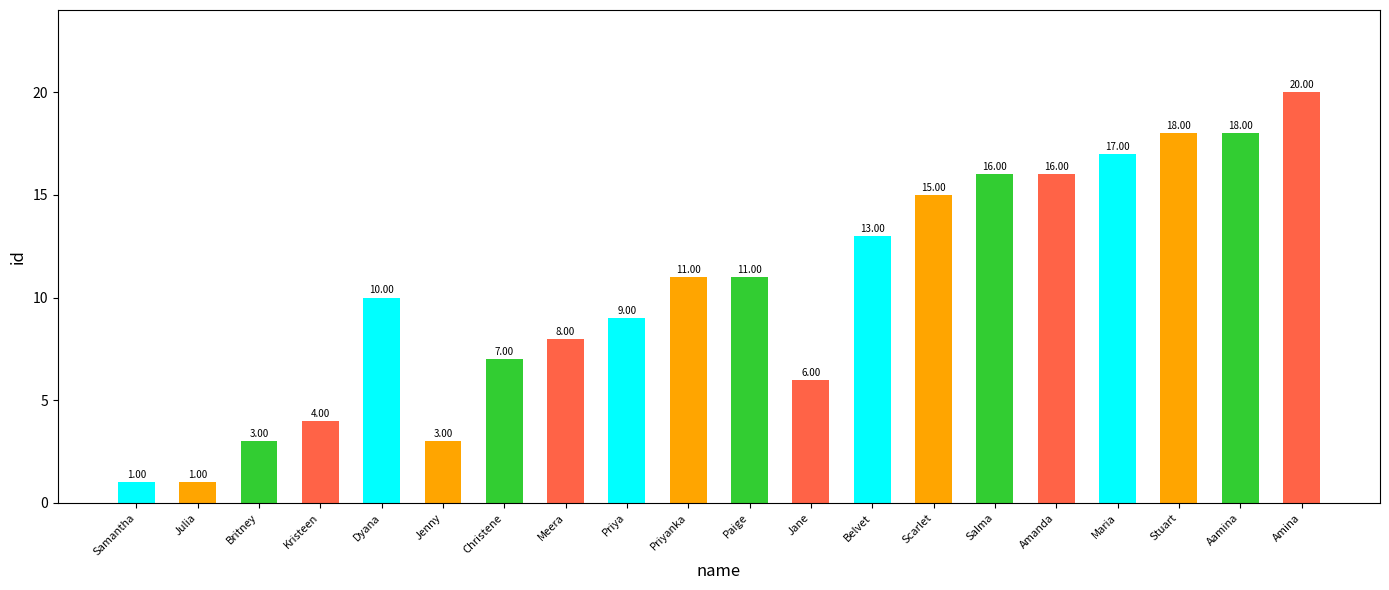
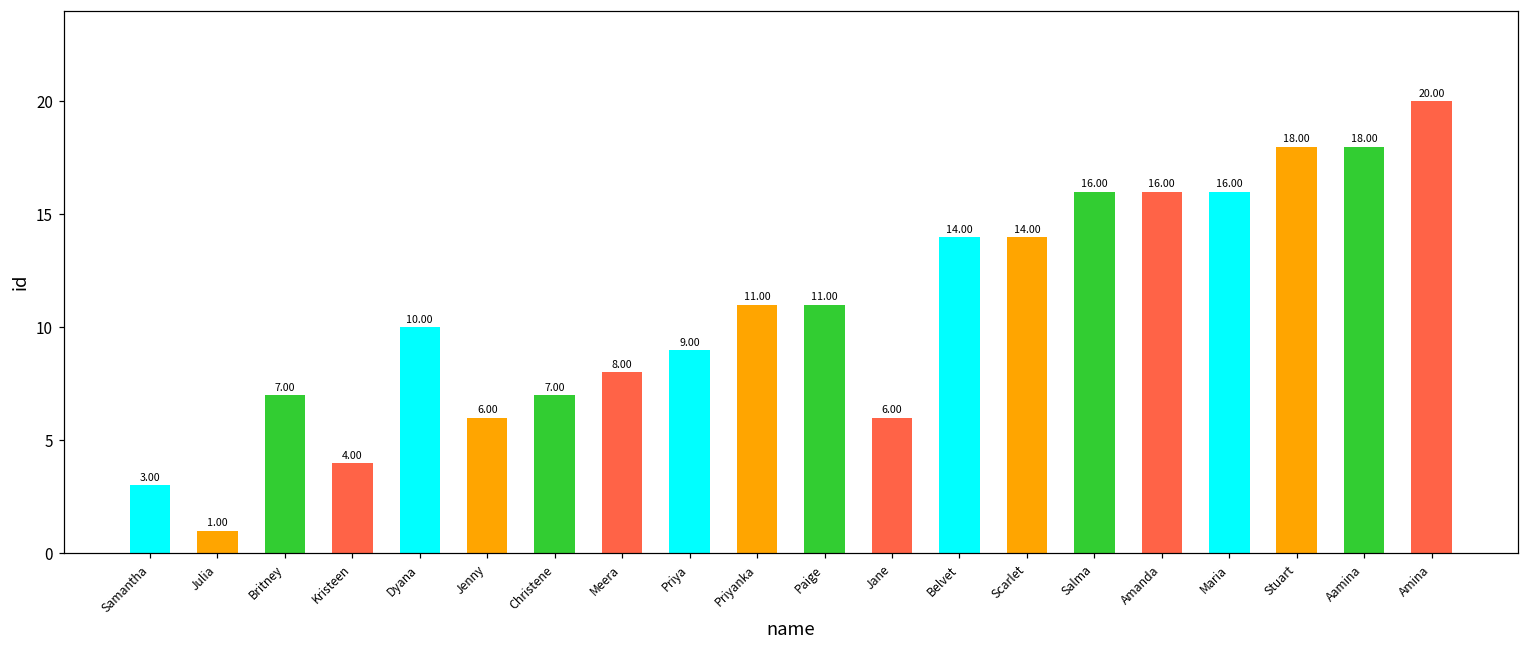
  {
-   "Samantha": 1.00,
+   "Samantha": 3.00,
    "Julia": 1.00,
-   "Britney": 3.00,
+   "Britney": 7.00,
    "Kristeen": 4.00,
    "Dyana": 10.00,
-   "Jenny": 3.00,
+   "Jenny": 6.00,
    "Christene": 7.00,
    "Meera": 8.00,
    "Priya": 9.00,
    "Priyanka": 11.00,
    "Paige": 11.00,
    "Jane": 6.00,
-   "Belvet": 13.00,
-   "Scarlet": 15.00,
+   "Belvet": 14.00,
+   "Scarlet": 14.00,
    "Salma": 16.00,
    "Amanda": 16.00,
-   "Maria": 17.00,
+   "Maria": 16.00,
    "Stuart": 18.00,
    "Aamina": 18.00,
    "Amina": 20.00
  }
